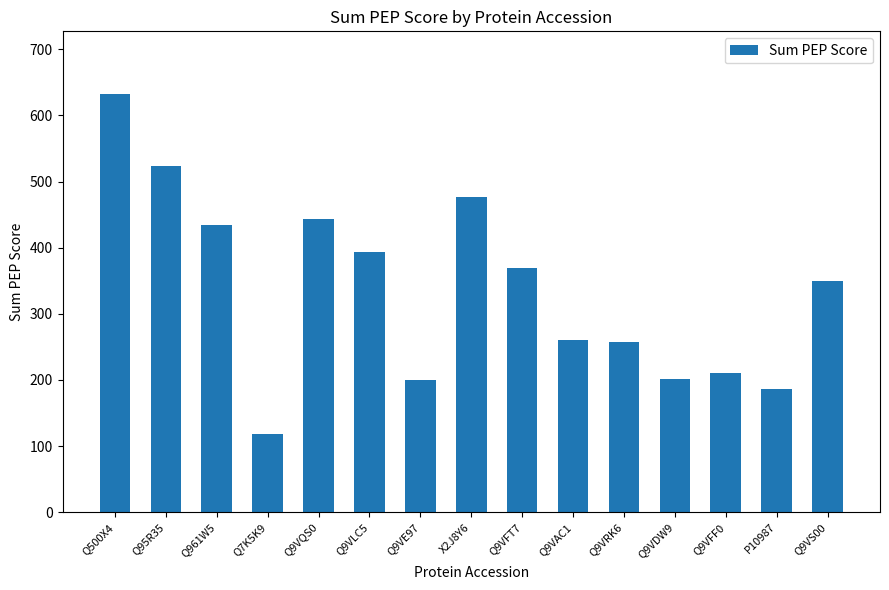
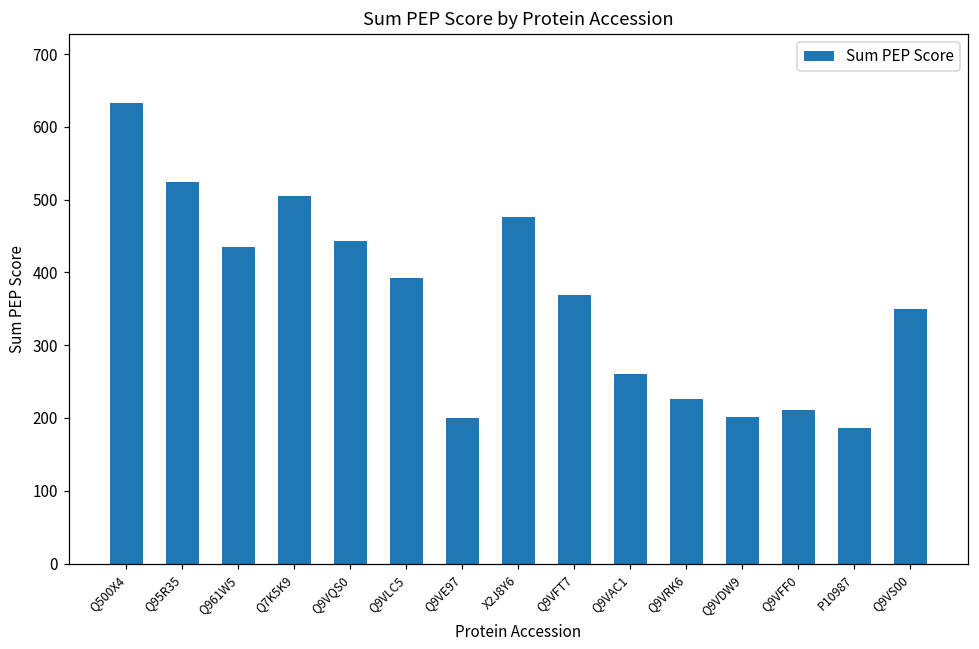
  {
    "Q500X4": 630,
    "Q95R35": 520,
    "Q961W5": 430,
-   "Q7K5K9": 120,
+   "Q7K5K9": 500,
    "Q9VQS0": 440,
    "Q9VLC5": 390,
    "Q9VE97": 200,
    "X2J8Y6": 480,
    "Q9VFT7": 370,
    "Q9VAC1": 260,
-   "Q9VRK6": 260,
+   "Q9VRK6": 230,
    "Q9VDW9": 200,
    "Q9VFF0": 210,
    "P10987": 190,
    "Q9VS00": 350
  }
